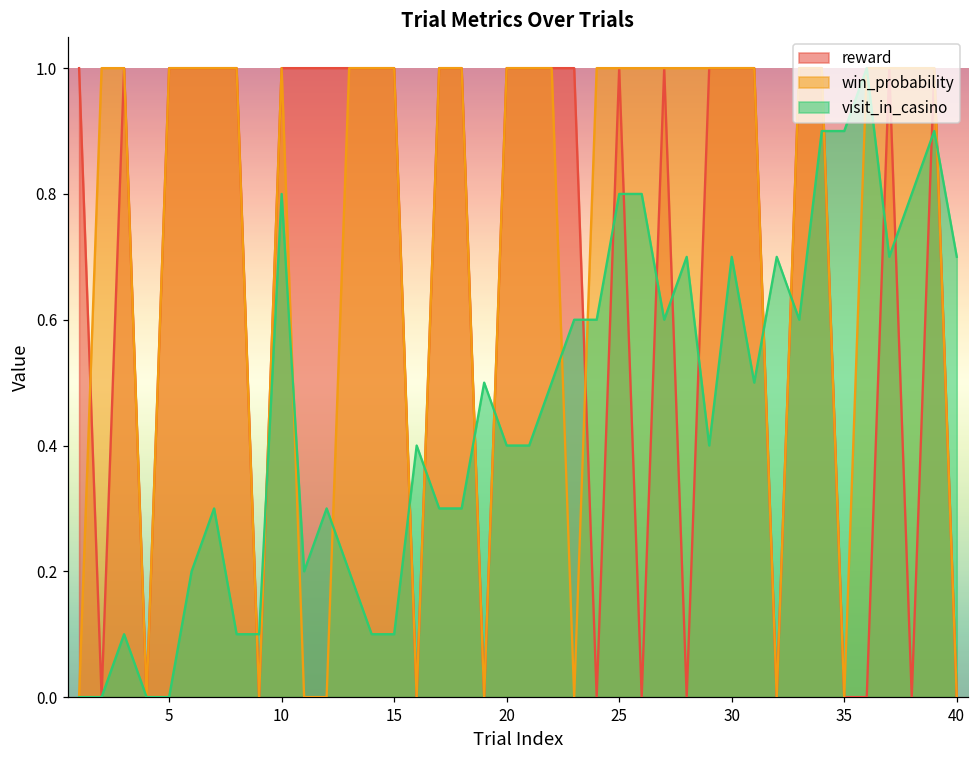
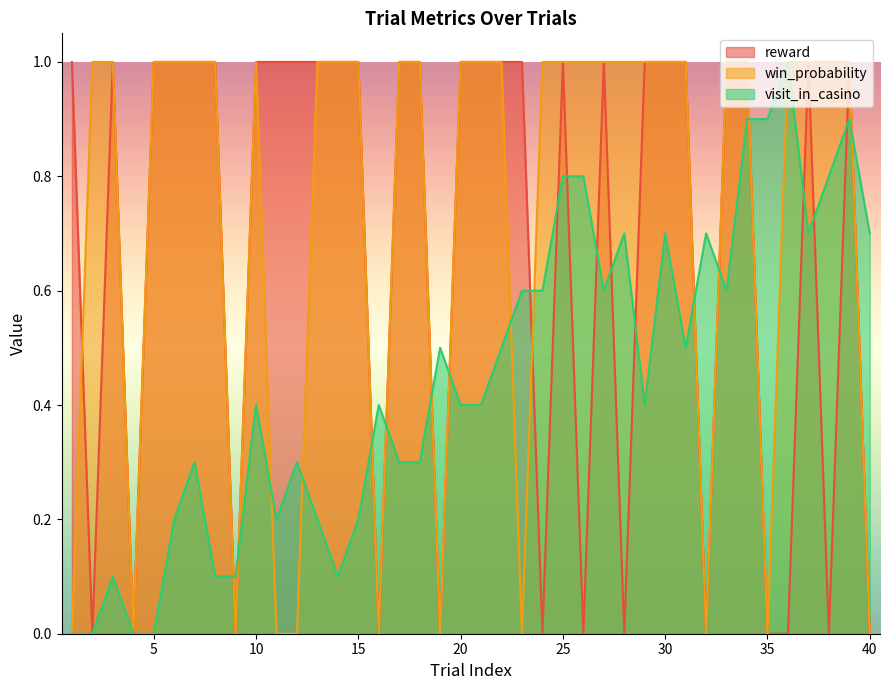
  {
    "visit_in_casino": {
      "5": 0.00,
-     "10": 0.80,
-     "15": 0.10,
+     "10": 0.40,
+     "15": 0.20,
      "20": 0.40,
      "25": 0.80,
      "30": 0.70,
      "35": 0.90,
      "40": 0.70
    }
  }
